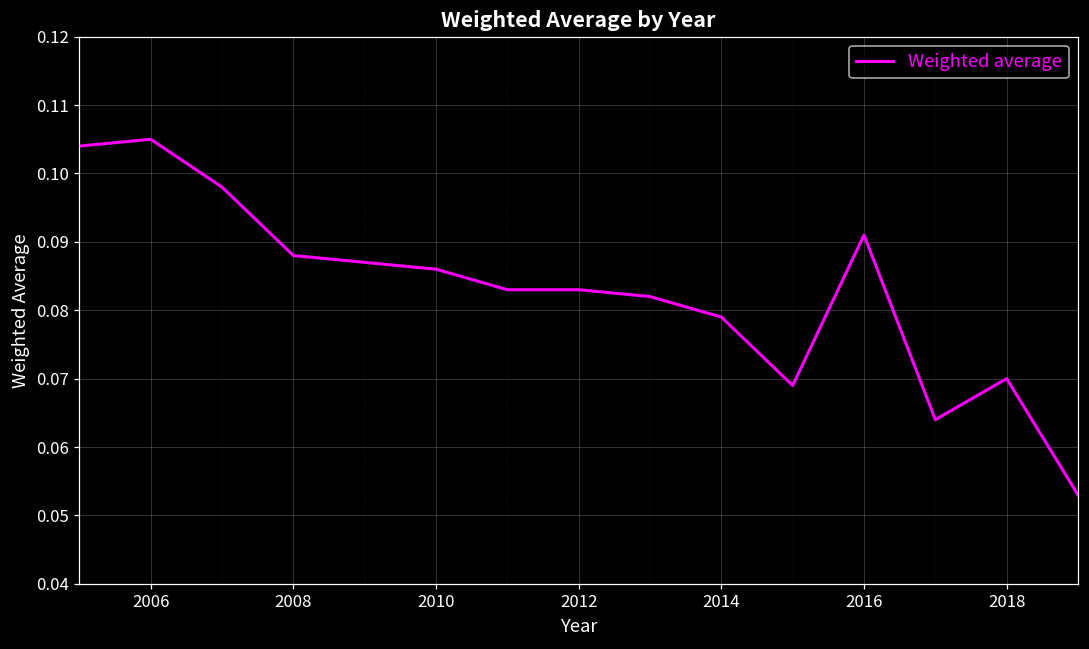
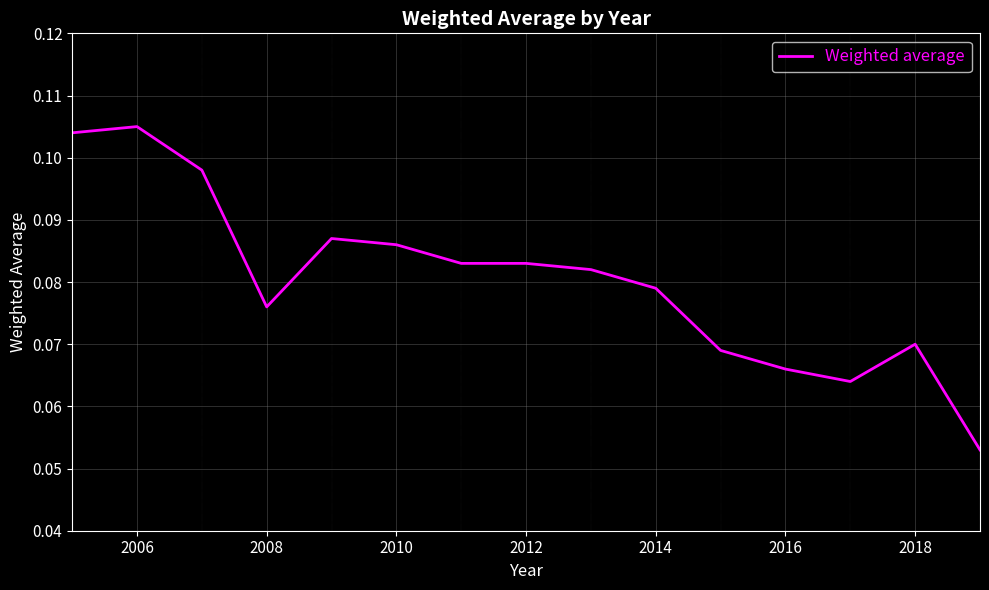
  {
    "2006": 0.105,
-   "2008": 0.088,
+   "2008": 0.076,
    "2010": 0.086,
    "2012": 0.083,
    "2014": 0.079,
-   "2016": 0.091,
+   "2016": 0.066,
    "2018": 0.070
  }
